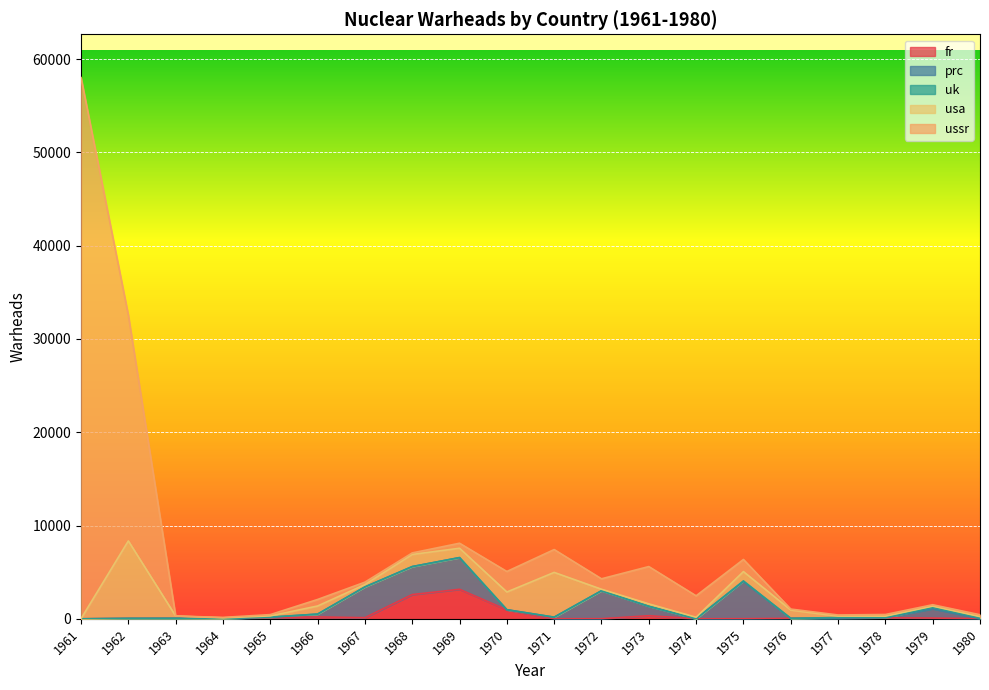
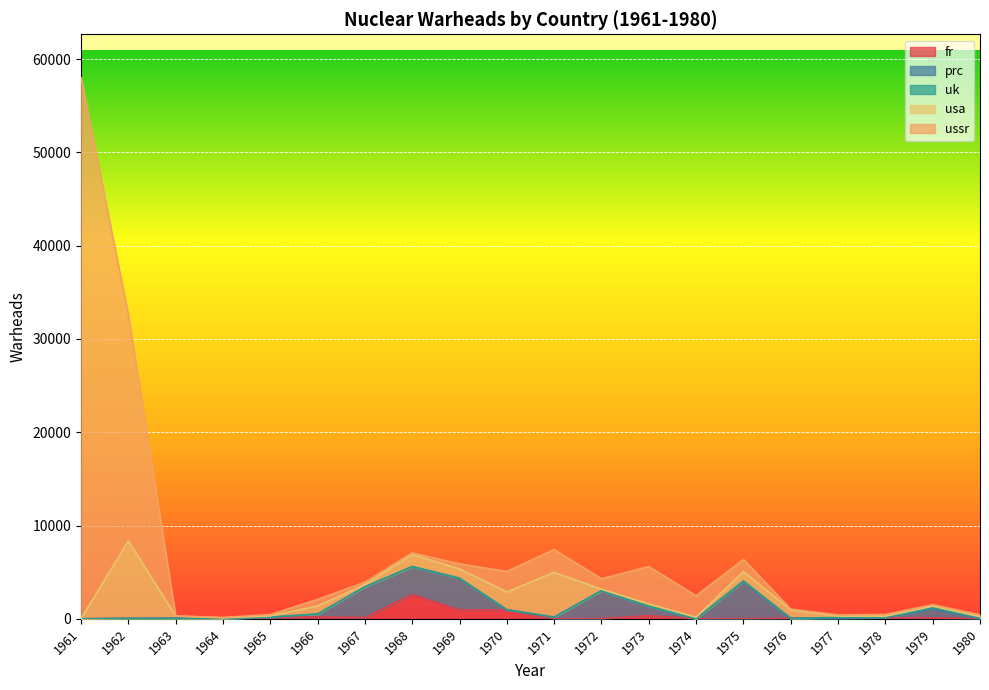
  {
    "fr": {
      "1966": 0,
      "1967": 0,
      "1968": 3000,
-     "1969": 3000,
+     "1969": 1000,
      "1972": 0,
      "1973": 0,
      "1975": 0,
      "1979": 0
    }
  }
